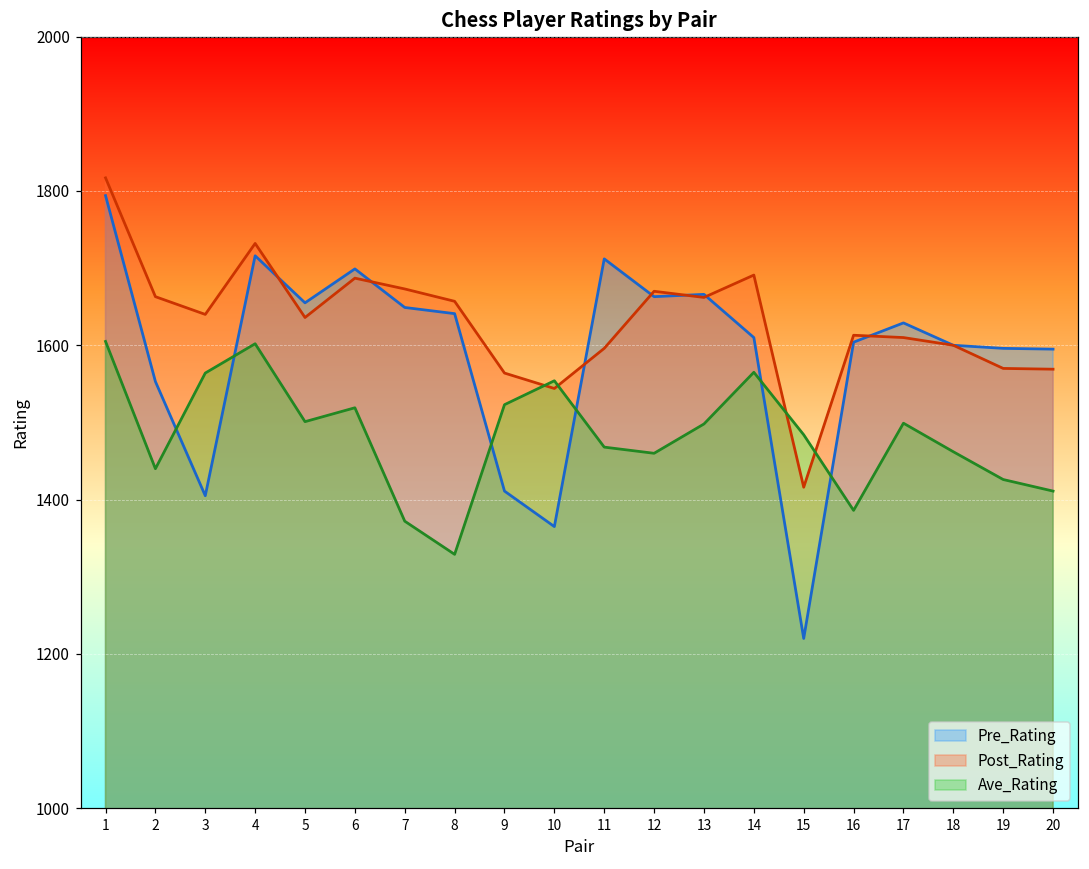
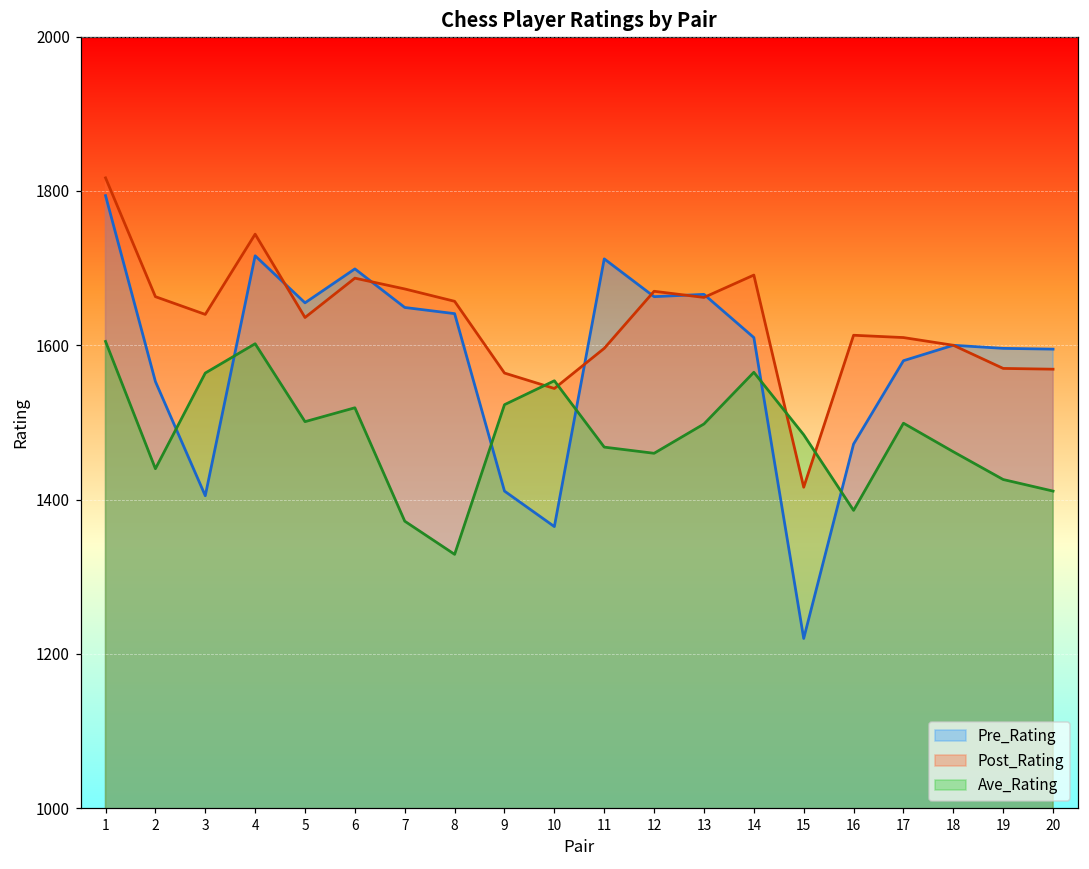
  {
    "Pre_Rating": {
      "1": 1790,
      "2": 1550,
      "3": 1410,
      "4": 1720,
      "5": 1660,
      "6": 1700,
      "7": 1650,
      "8": 1640,
      "9": 1410,
      "10": 1370,
      "11": 1710,
      "12": 1660,
      "13": 1670,
      "14": 1610,
      "15": 1220,
-     "16": 1600,
-     "17": 1630,
+     "16": 1470,
+     "17": 1580,
      "19": 1600,
      "20": 1600
    },
    "Post_Rating": {
      "1": 1820,
      "2": 1660,
      "3": 1640,
-     "4": 1730,
+     "4": 1740,
      "5": 1640,
      "6": 1690,
      "7": 1670,
      "8": 1660,
      "9": 1560,
      "10": 1540,
      "11": 1600,
      "12": 1670,
      "13": 1660,
      "14": 1690,
      "15": 1420,
      "16": 1610,
      "17": 1610,
      "19": 1570,
      "20": 1570
    },
    "Ave_Rating": {
      "1": 1610,
      "2": 1440,
      "3": 1560,
      "4": 1600,
      "5": 1500,
      "6": 1520,
      "7": 1370,
      "8": 1330,
      "9": 1520,
      "10": 1550,
      "11": 1470,
      "12": 1460,
      "13": 1500,
      "14": 1570,
      "15": 1480,
      "16": 1390,
      "17": 1500,
      "18": 1460,
      "19": 1430,
      "20": 1410
    }
  }
